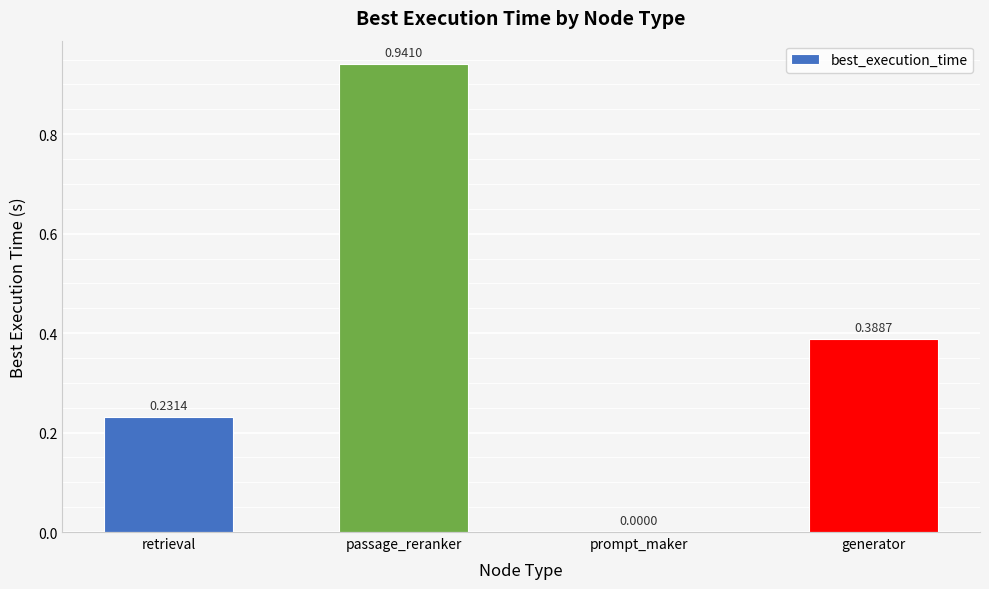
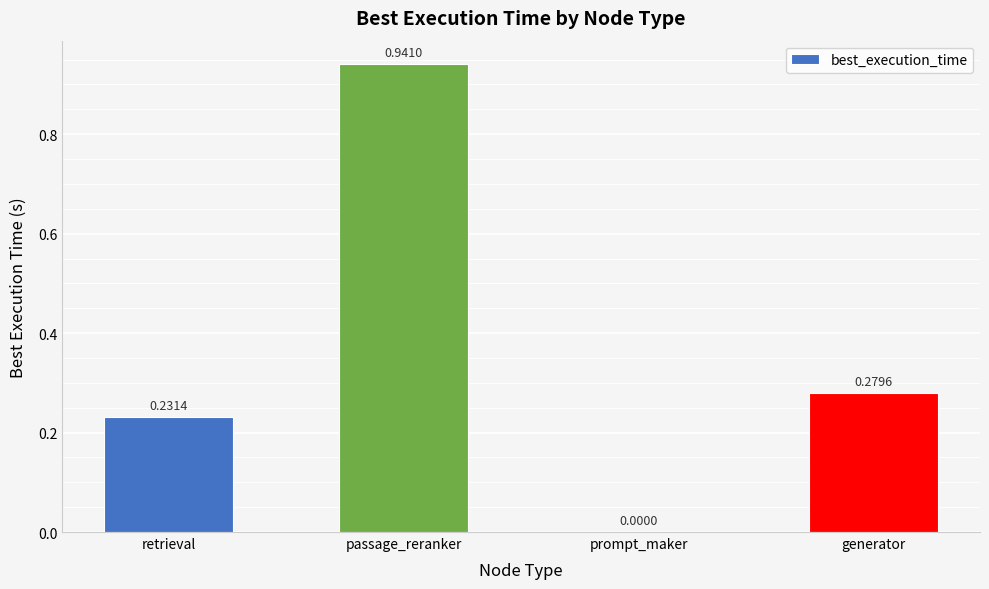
  {
    "retrieval": 0.2314,
    "passage_reranker": 0.9410,
    "prompt_maker": 0.0000,
-   "generator": 0.3887
+   "generator": 0.2796
  }
